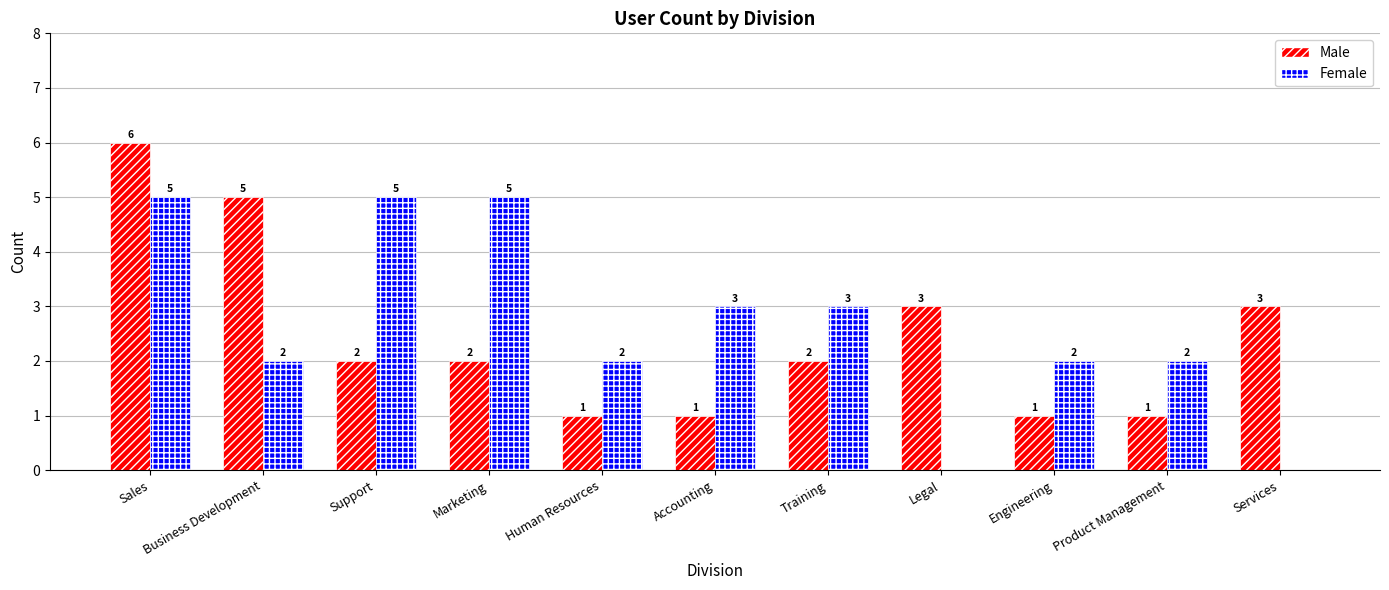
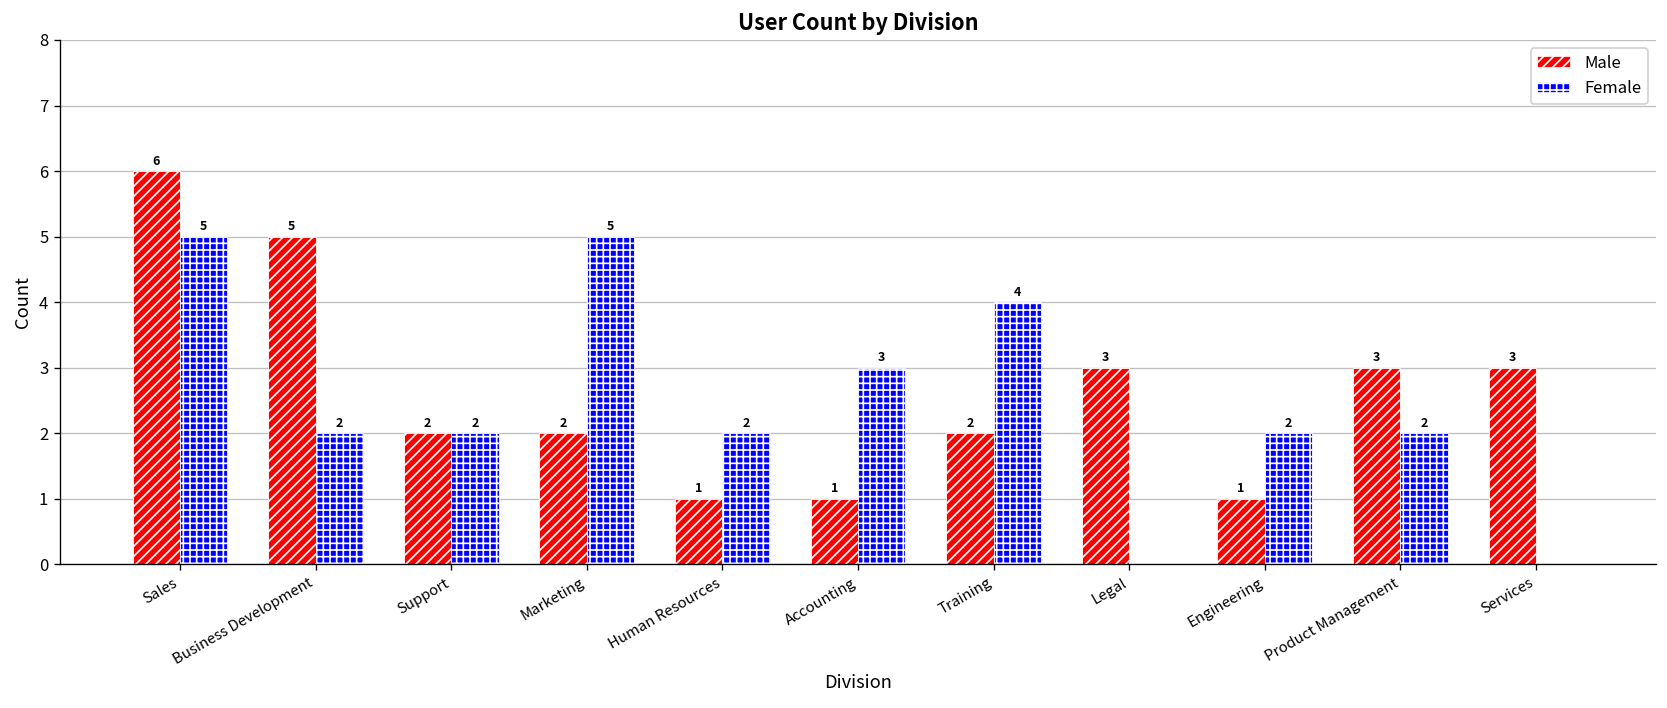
  {
    "Male": {
      "Sales": 6,
      "Business Development": 5,
      "Support": 2,
      "Marketing": 2,
      "Human Resources": 1,
      "Accounting": 1,
      "Training": 2,
      "Legal": 3,
      "Engineering": 1,
-     "Product Management": 1,
+     "Product Management": 3,
      "Services": 3
    },
    "Female": {
      "Sales": 5,
      "Business Development": 2,
-     "Support": 5,
+     "Support": 2,
      "Marketing": 5,
      "Human Resources": 2,
      "Accounting": 3,
-     "Training": 3,
+     "Training": 4,
      "Engineering": 2,
      "Product Management": 2
    }
  }
